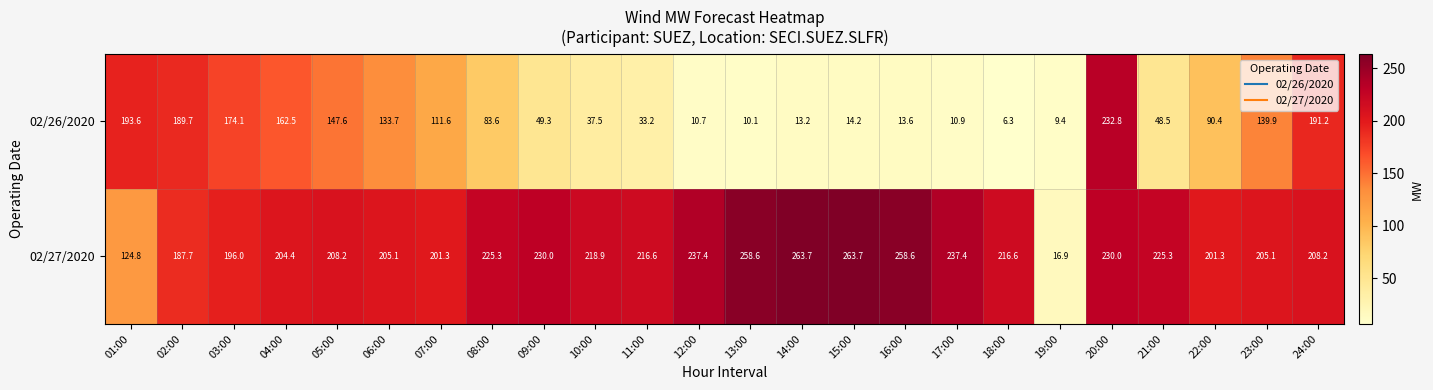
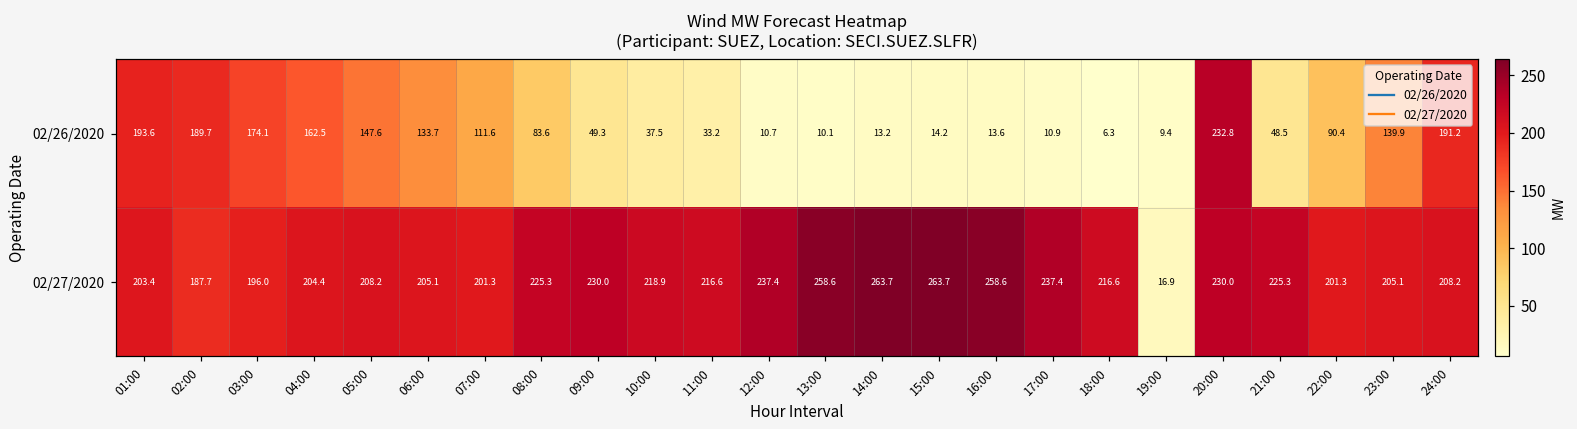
  {
    "02/26/2020": {
      "01:00": 193.6,
      "02:00": 189.7,
      "03:00": 174.1,
      "04:00": 162.5,
      "05:00": 147.6,
      "06:00": 133.7,
      "07:00": 111.6,
      "08:00": 83.6,
      "09:00": 49.3,
      "10:00": 37.5,
      "11:00": 33.2,
      "12:00": 10.7,
      "13:00": 10.1,
      "14:00": 13.2,
      "15:00": 14.2,
      "16:00": 13.6,
      "17:00": 10.9,
      "18:00": 6.3,
      "19:00": 9.4,
      "20:00": 232.8,
      "21:00": 48.5,
      "22:00": 90.4,
      "23:00": 139.9,
      "24:00": 191.2
    },
    "02/27/2020": {
-     "01:00": 124.8,
+     "01:00": 203.4,
      "02:00": 187.7,
      "03:00": 196.0,
      "04:00": 204.4,
      "05:00": 208.2,
      "06:00": 205.1,
      "07:00": 201.3,
      "08:00": 225.3,
      "09:00": 230.0,
      "10:00": 218.9,
      "11:00": 216.6,
      "12:00": 237.4,
      "13:00": 258.6,
      "14:00": 263.7,
      "15:00": 263.7,
      "16:00": 258.6,
      "17:00": 237.4,
      "18:00": 216.6,
      "19:00": 16.9,
      "20:00": 230.0,
      "21:00": 225.3,
      "22:00": 201.3,
      "23:00": 205.1,
      "24:00": 208.2
    }
  }
